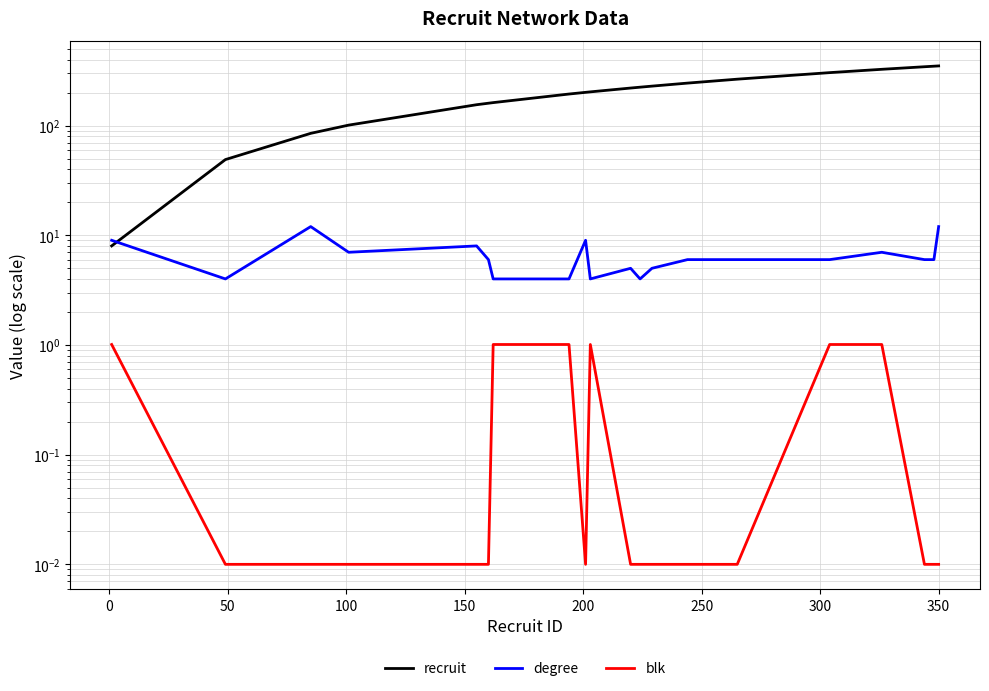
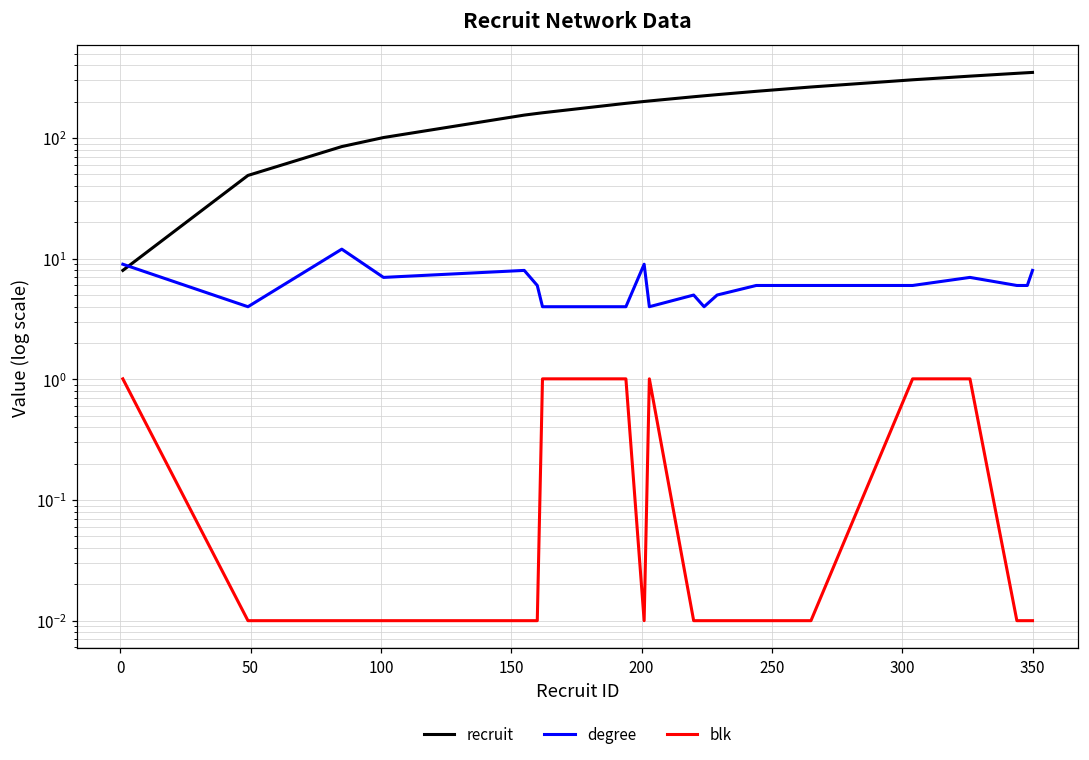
  {
    "recruit": {
      "350": 350
    },
    "degree": {
-     "350": 12
+     "350": 8
    },
    "blk": {
      "350": 0.010
    }
  }
